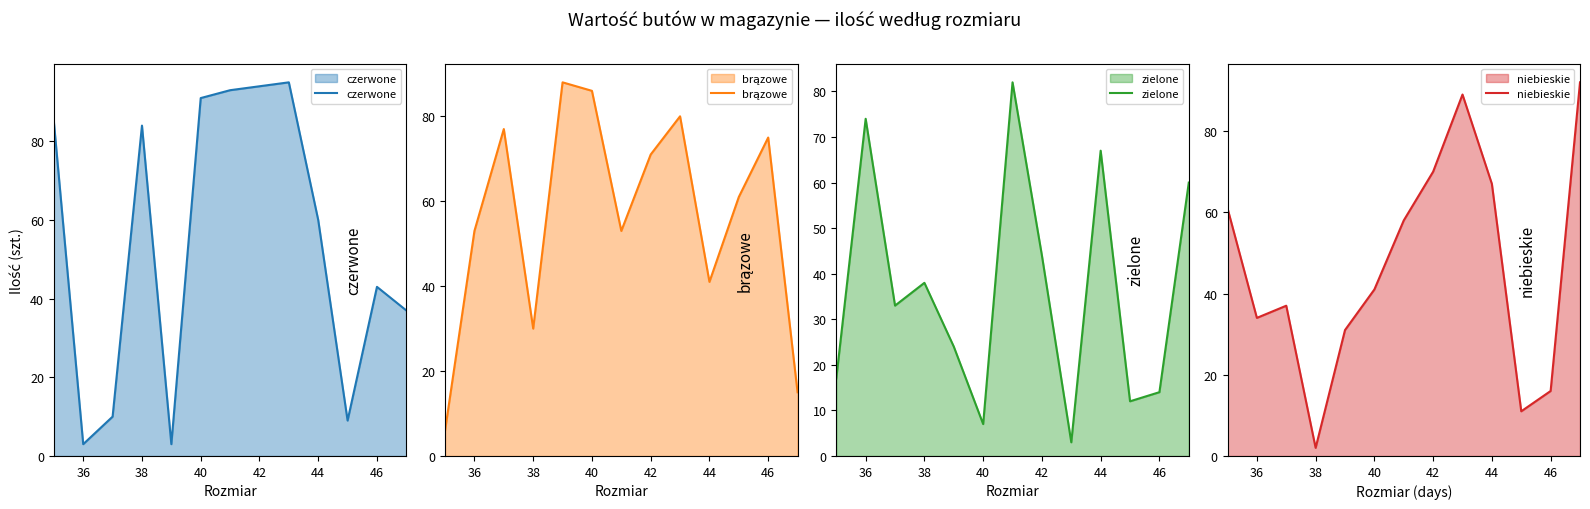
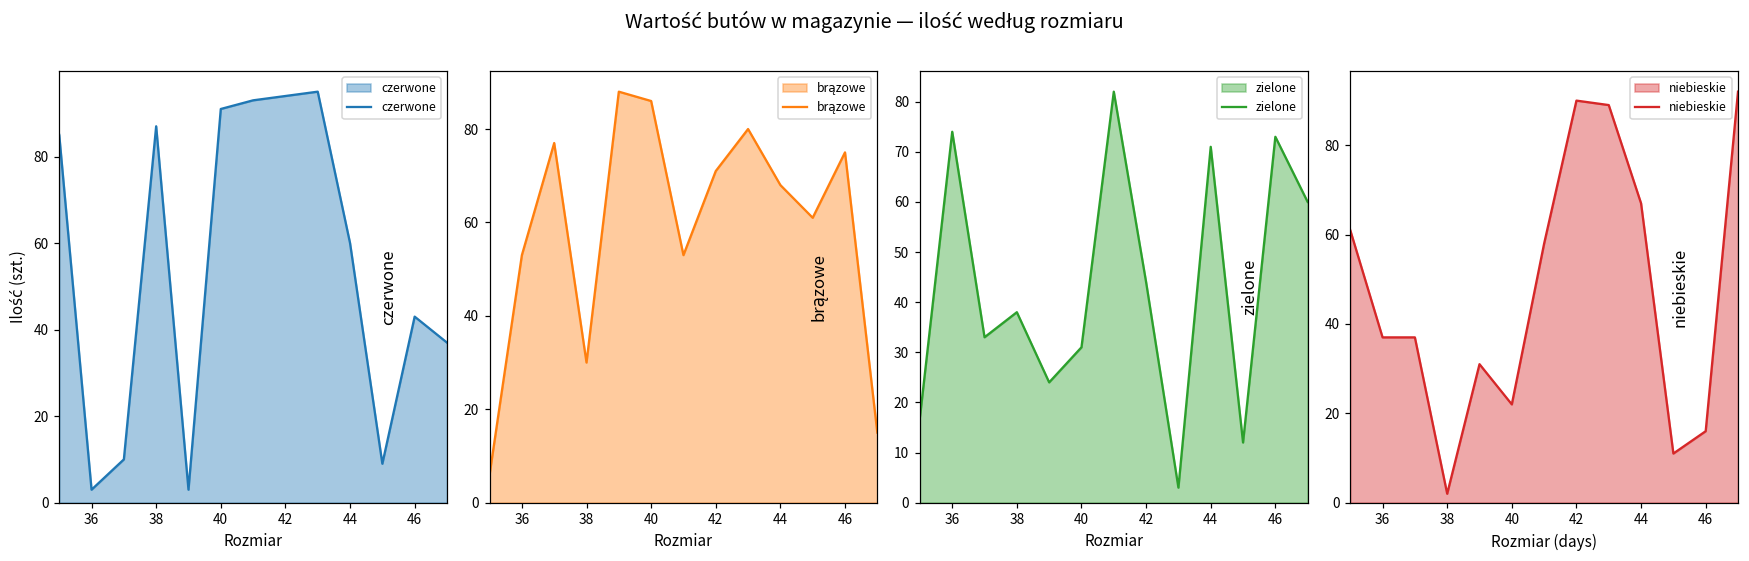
  {
    "czerwone": {
      "36": 3,
-     "38": 84,
+     "38": 87,
      "40": 91,
      "42": 94,
      "44": 60,
      "46": 43
    },
    "brązowe": {
      "36": 53,
      "38": 30,
      "40": 86,
      "42": 71,
-     "44": 41,
+     "44": 68,
      "46": 75
    },
    "zielone": {
      "36": 74,
      "38": 38,
-     "40": 7,
+     "40": 31,
      "42": 44,
-     "44": 67,
-     "46": 14
+     "44": 71,
+     "46": 73
    },
    "niebieskie": {
-     "36": 34,
+     "36": 37,
      "38": 2,
-     "40": 41,
-     "42": 70,
+     "40": 22,
+     "42": 90,
      "44": 67,
      "46": 16
    }
  }
